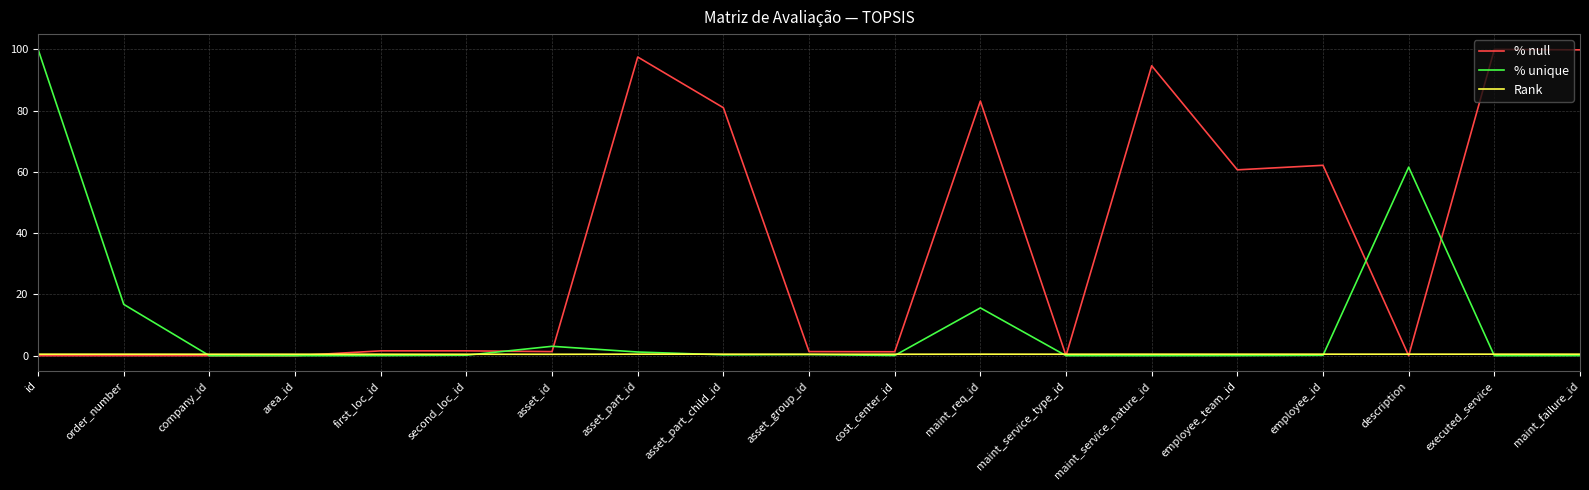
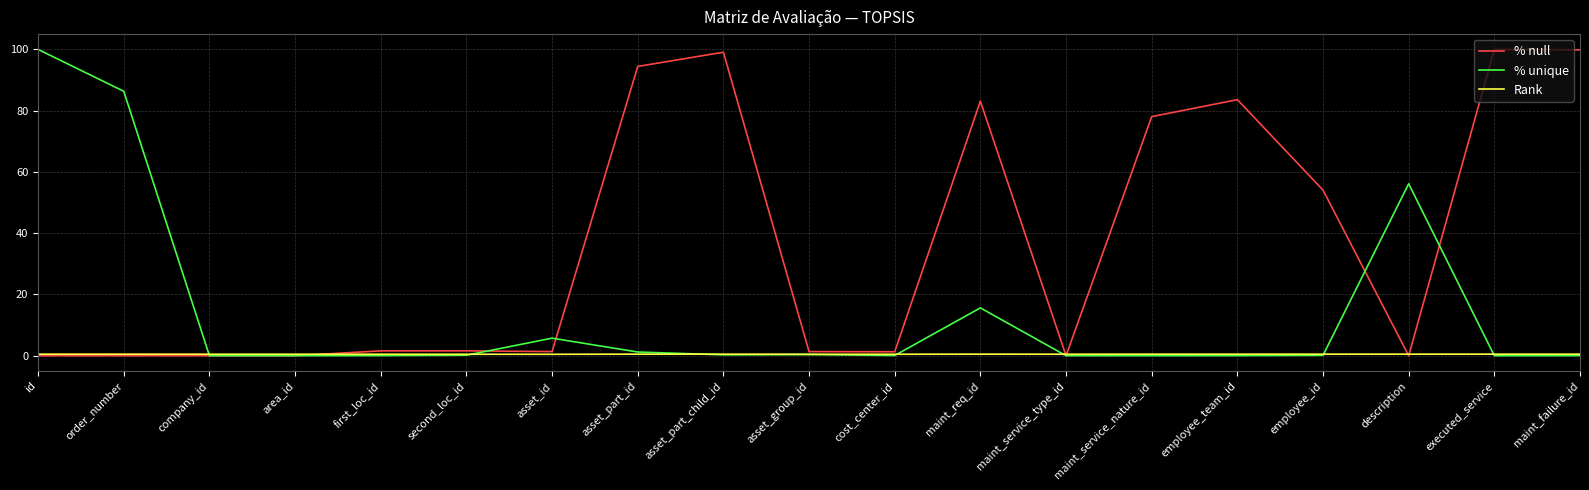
  {
    "% null": {
      "first_loc_id": 2,
      "second_loc_id": 2,
      "asset_id": 1,
-     "asset_part_id": 98,
-     "asset_part_child_id": 81,
+     "asset_part_id": 94,
+     "asset_part_child_id": 99,
      "asset_group_id": 1,
      "maint_req_id": 83,
-     "maint_service_nature_id": 95,
-     "employee_team_id": 61,
-     "employee_id": 62,
+     "maint_service_nature_id": 78,
+     "employee_team_id": 84,
+     "employee_id": 54,
      "maint_failure_id": 100
    },
    "% unique": {
      "id": 100,
-     "order_number": 17,
-     "asset_id": 3,
+     "order_number": 86,
+     "asset_id": 6,
      "maint_req_id": 16,
-     "description": 62
+     "description": 56
    },
    "Rank": {
      "asset_id": 0,
      "maint_req_id": 0
    }
  }
